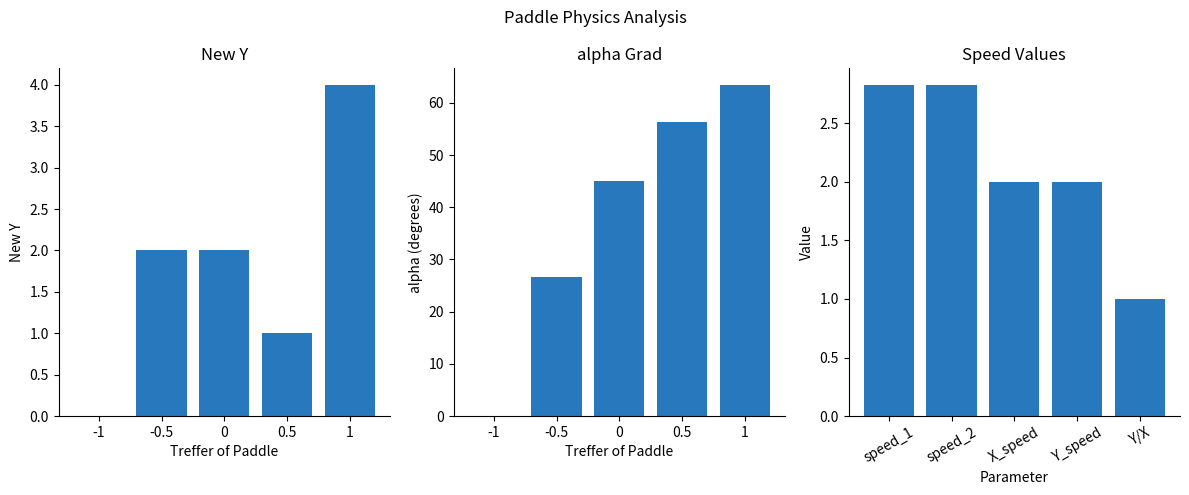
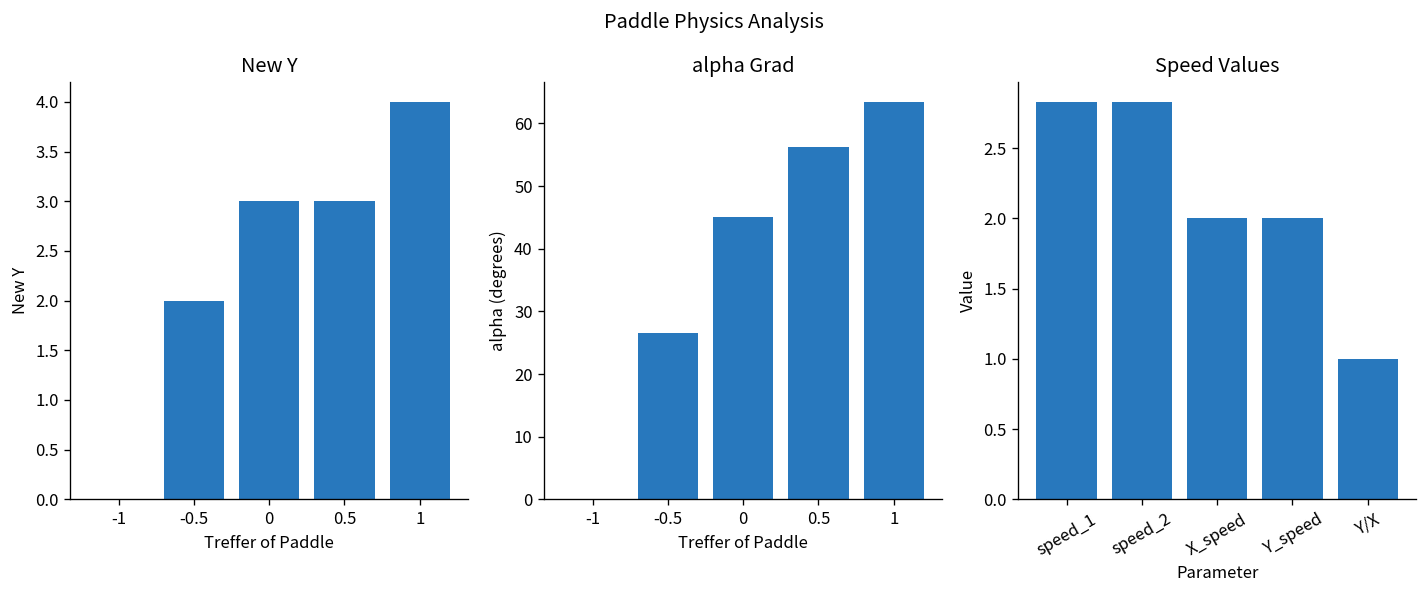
  {
    "New Y": {
      "-1": 0,
      "-0.5": 2,
-     "0": 2,
-     "0.5": 1,
+     "0": 3,
+     "0.5": 3,
      "1": 4
    },
    "alpha Grad": {
      "-1": 0,
      "-0.5": 27,
      "0": 45,
      "0.5": 56,
      "1": 63
    },
    "Speed Values": {
      "speed_1": 2.83,
      "speed_2": 2.83,
      "X_speed": 2.00,
      "Y_speed": 2.00,
      "Y/X": 1.00
    }
  }
